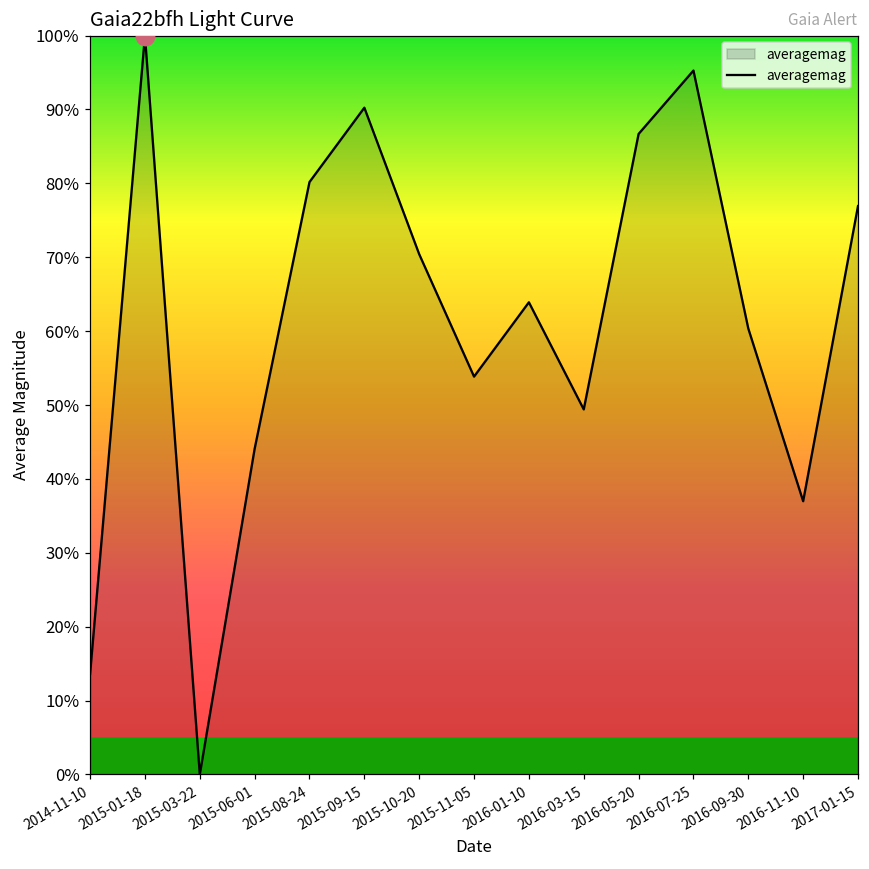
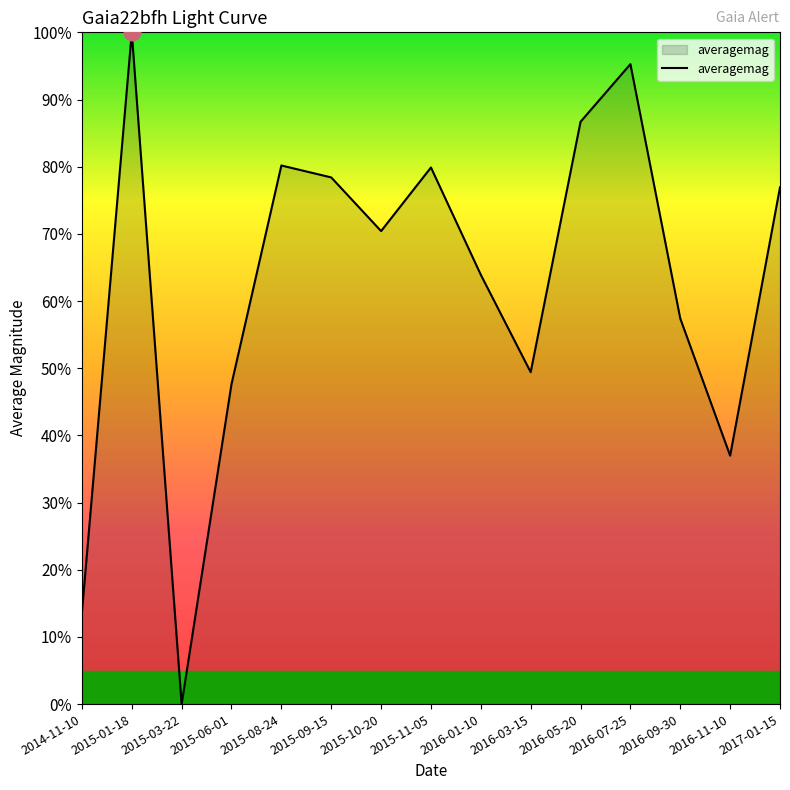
  {
    "averagemag": {
      "2014-11-10": "14%",
-     "2015-06-01": "44%",
+     "2015-06-01": "48%",
      "2015-08-24": "80%",
-     "2015-09-15": "90%",
+     "2015-09-15": "78%",
      "2015-10-20": "70%",
-     "2015-11-05": "54%",
+     "2015-11-05": "80%",
      "2016-01-10": "64%",
      "2016-03-15": "49%",
      "2016-05-20": "87%",
      "2016-07-25": "95%",
-     "2016-09-30": "60%",
+     "2016-09-30": "57%",
      "2016-11-10": "37%",
      "2017-01-15": "77%"
    }
  }
